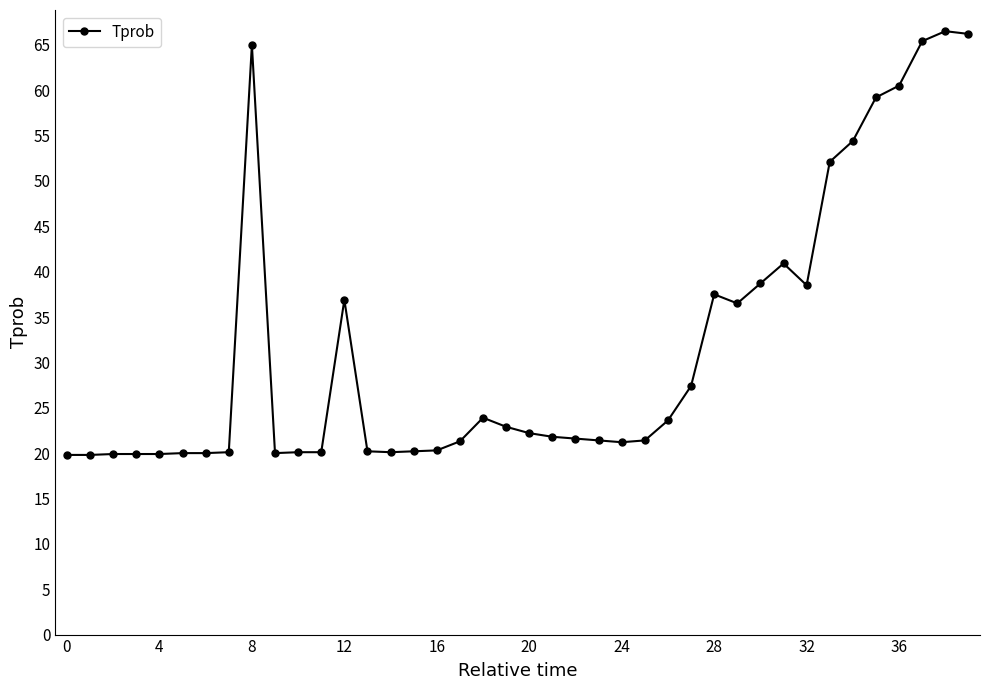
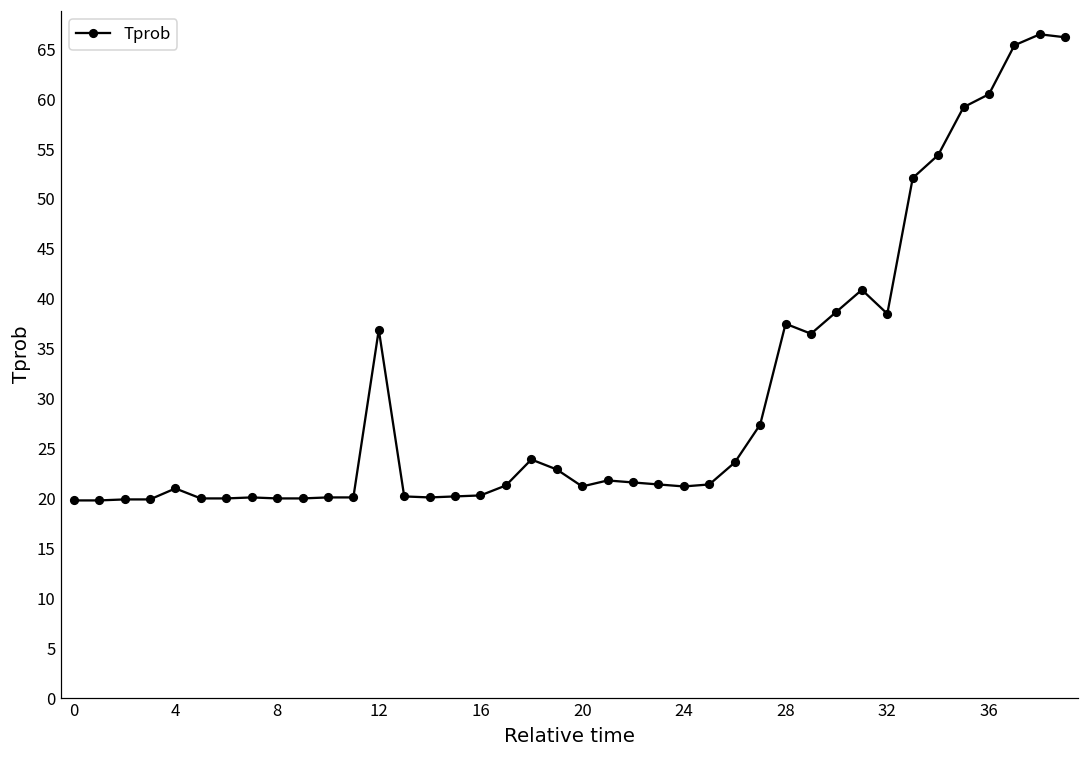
  {
    "0": 20,
-   "4": 20,
-   "8": 65,
+   "4": 21,
+   "8": 20,
    "12": 37,
    "16": 20,
-   "20": 22,
+   "20": 21,
    "24": 21,
    "28": 38,
    "32": 39,
    "36": 61
  }
